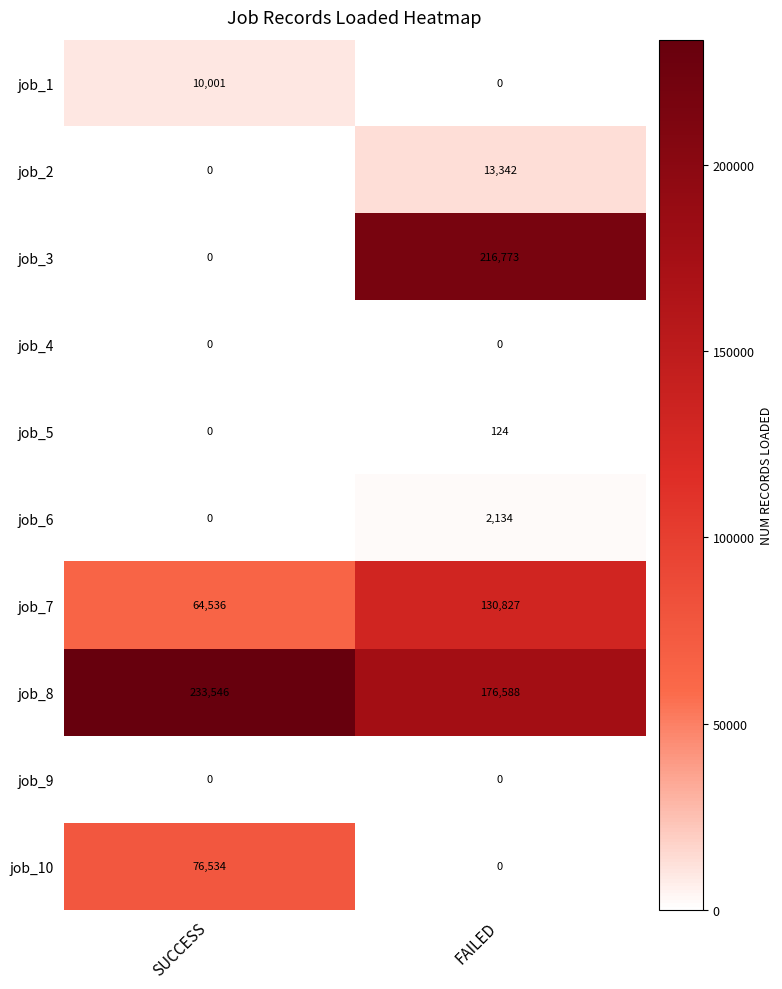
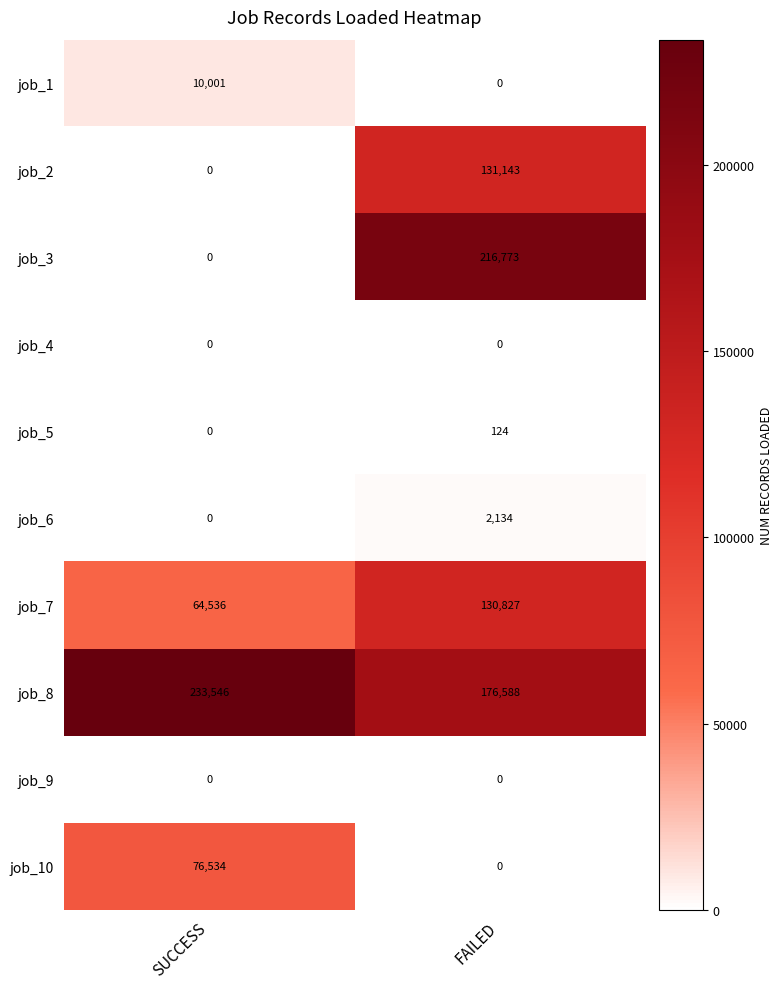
  {
    "job_1": {
      "SUCCESS": "10,001",
      "FAILED": "0"
    },
    "job_2": {
      "SUCCESS": "0",
-     "FAILED": "13,342"
+     "FAILED": "131,143"
    },
    "job_3": {
      "SUCCESS": "0",
      "FAILED": "216,773"
    },
    "job_4": {
      "SUCCESS": "0",
      "FAILED": "0"
    },
    "job_5": {
      "SUCCESS": "0",
      "FAILED": "124"
    },
    "job_6": {
      "SUCCESS": "0",
      "FAILED": "2,134"
    },
    "job_7": {
      "SUCCESS": "64,536",
      "FAILED": "130,827"
    },
    "job_8": {
      "SUCCESS": "233,546",
      "FAILED": "176,588"
    },
    "job_9": {
      "SUCCESS": "0",
      "FAILED": "0"
    },
    "job_10": {
      "SUCCESS": "76,534",
      "FAILED": "0"
    }
  }
